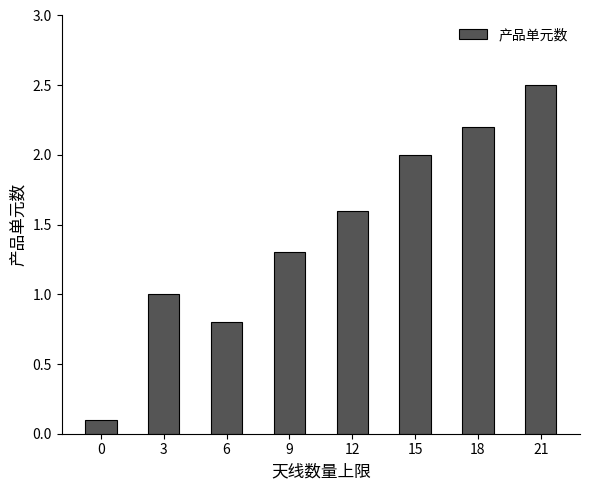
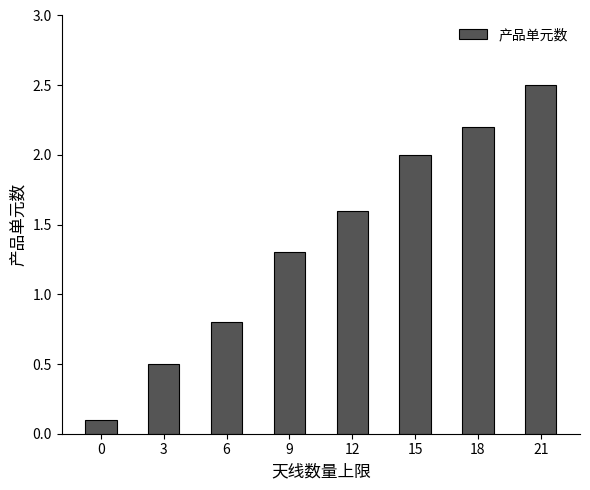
  {
    "0": 0.1,
-   "3": 1.0,
+   "3": 0.5,
    "6": 0.8,
    "9": 1.3,
    "12": 1.6,
    "15": 2.0,
    "18": 2.2,
    "21": 2.5
  }
